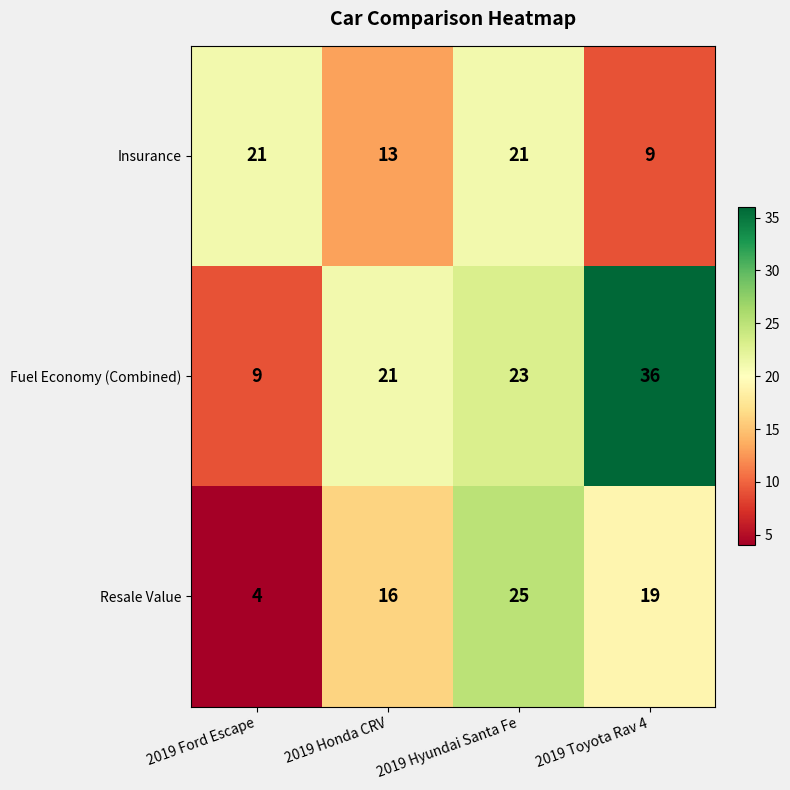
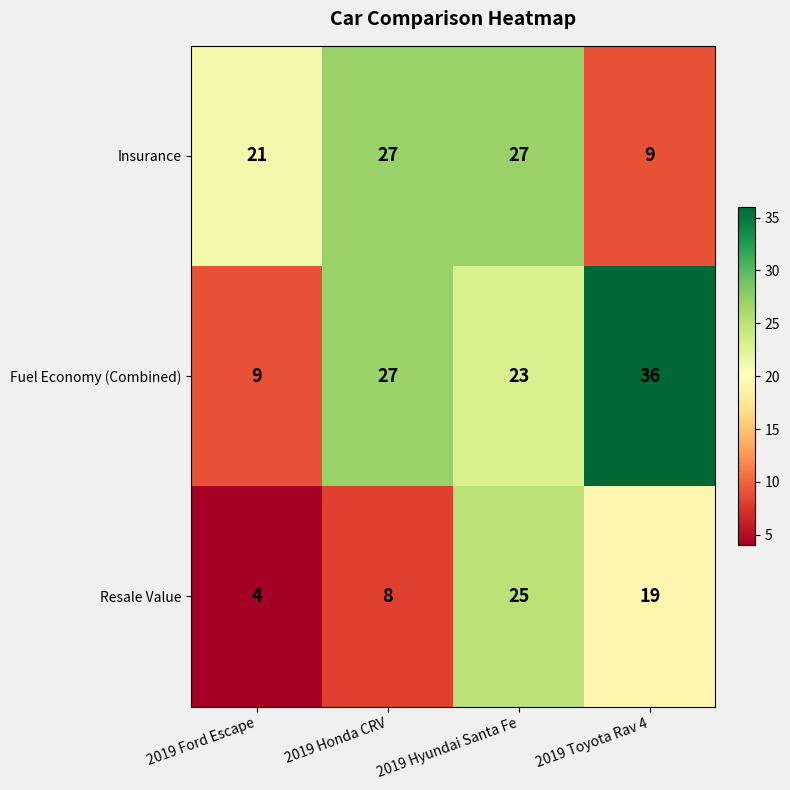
  {
    "Insurance": {
      "2019 Ford Escape": 21,
-     "2019 Honda CRV": 13,
-     "2019 Hyundai Santa Fe": 21,
+     "2019 Honda CRV": 27,
+     "2019 Hyundai Santa Fe": 27,
      "2019 Toyota Rav 4": 9
    },
    "Fuel Economy (Combined)": {
      "2019 Ford Escape": 9,
-     "2019 Honda CRV": 21,
+     "2019 Honda CRV": 27,
      "2019 Hyundai Santa Fe": 23,
      "2019 Toyota Rav 4": 36
    },
    "Resale Value": {
      "2019 Ford Escape": 4,
-     "2019 Honda CRV": 16,
+     "2019 Honda CRV": 8,
      "2019 Hyundai Santa Fe": 25,
      "2019 Toyota Rav 4": 19
    }
  }
